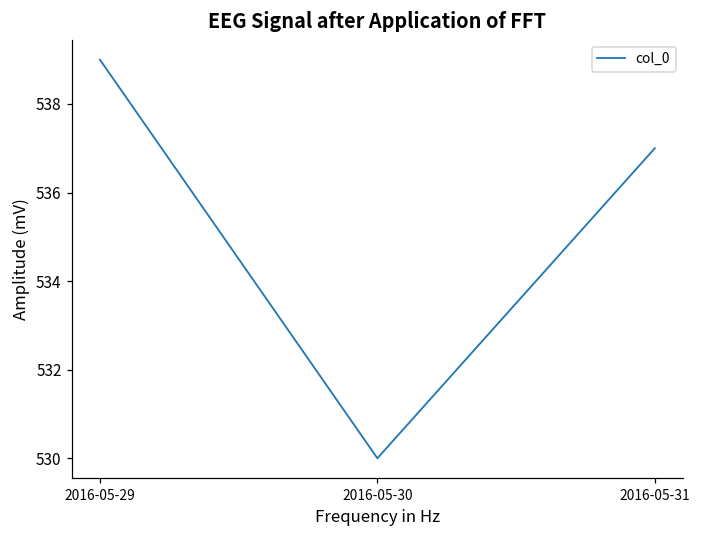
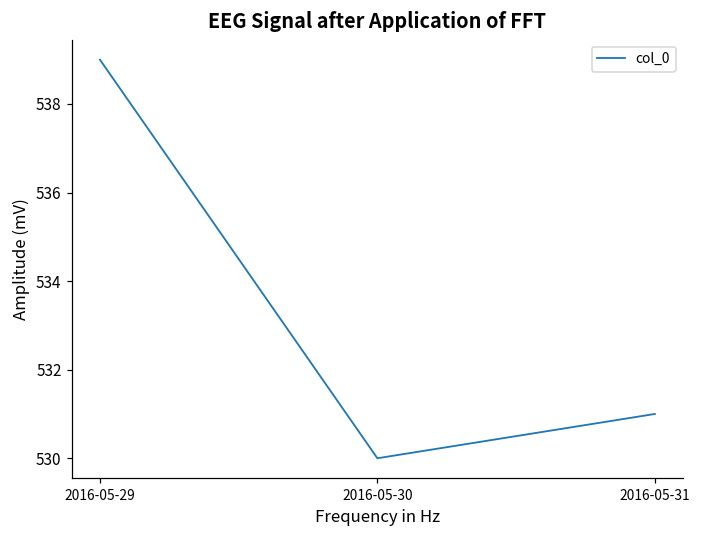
  {
    "2016-05-29": 539,
    "2016-05-30": 530,
-   "2016-05-31": 537
+   "2016-05-31": 531
  }
